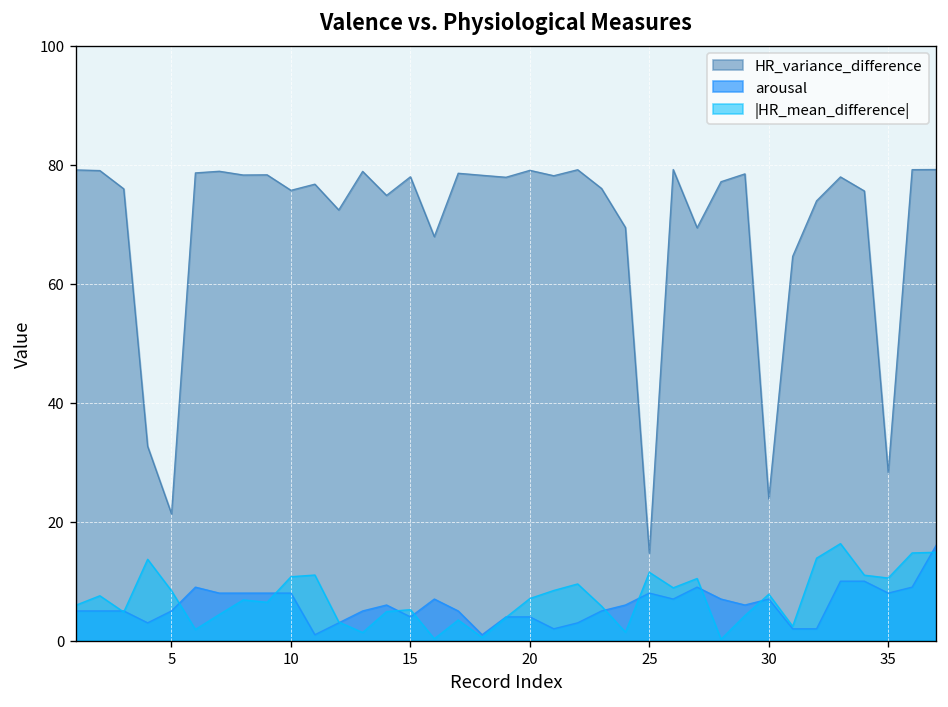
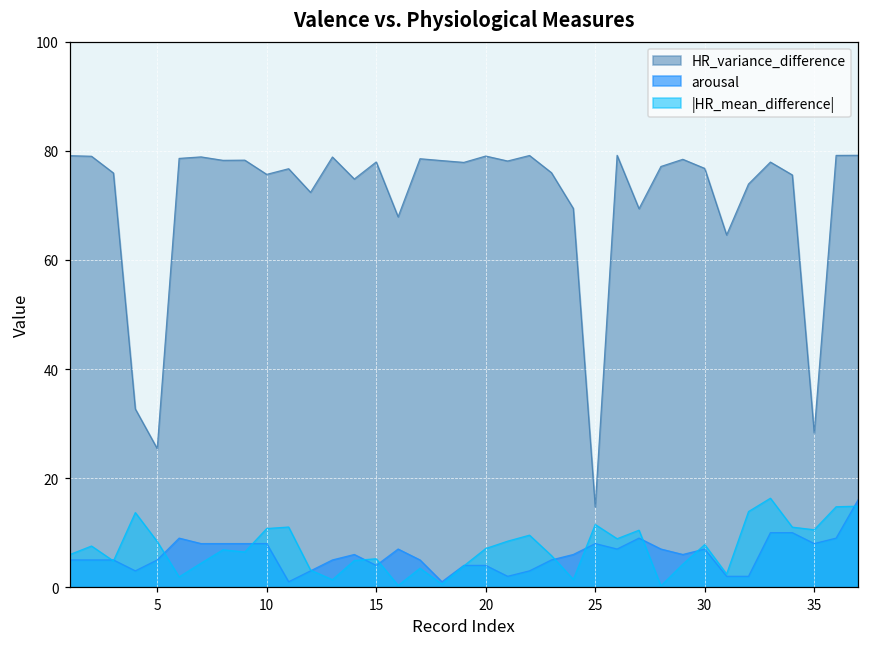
  {
    "HR_variance_difference": {
-     "5": 21,
+     "5": 25,
      "10": 76,
      "15": 78,
      "20": 79,
      "25": 15,
-     "30": 24,
+     "30": 77,
      "35": 28
    }
  }
